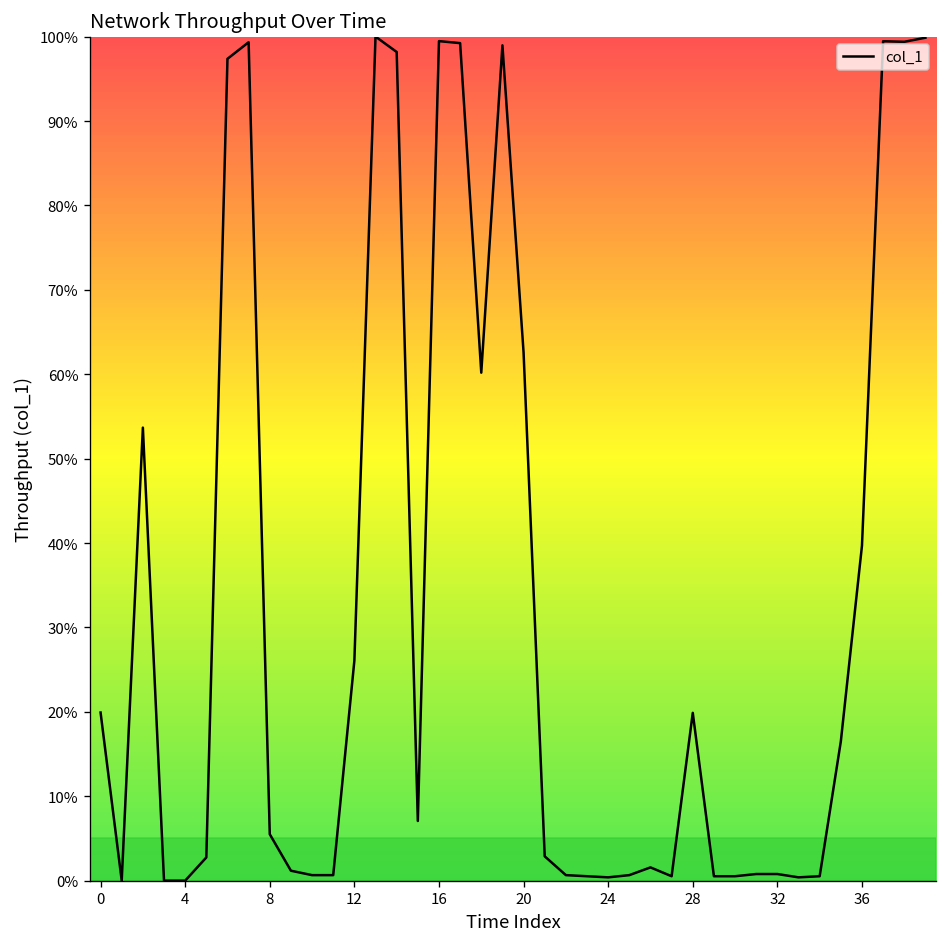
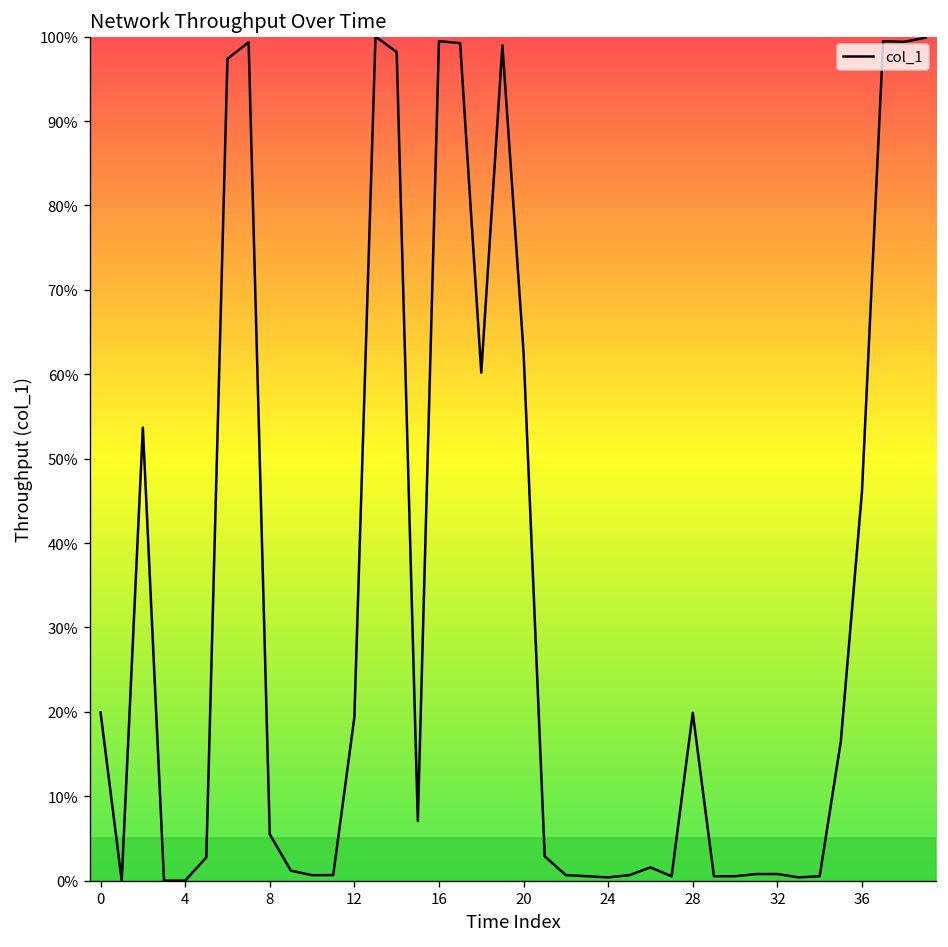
  {
    "0": "20%",
    "8": "6%",
-   "12": "26%",
+   "12": "19%",
    "16": "99%",
    "20": "63%",
    "28": "20%",
-   "36": "40%"
+   "36": "46%"
  }
